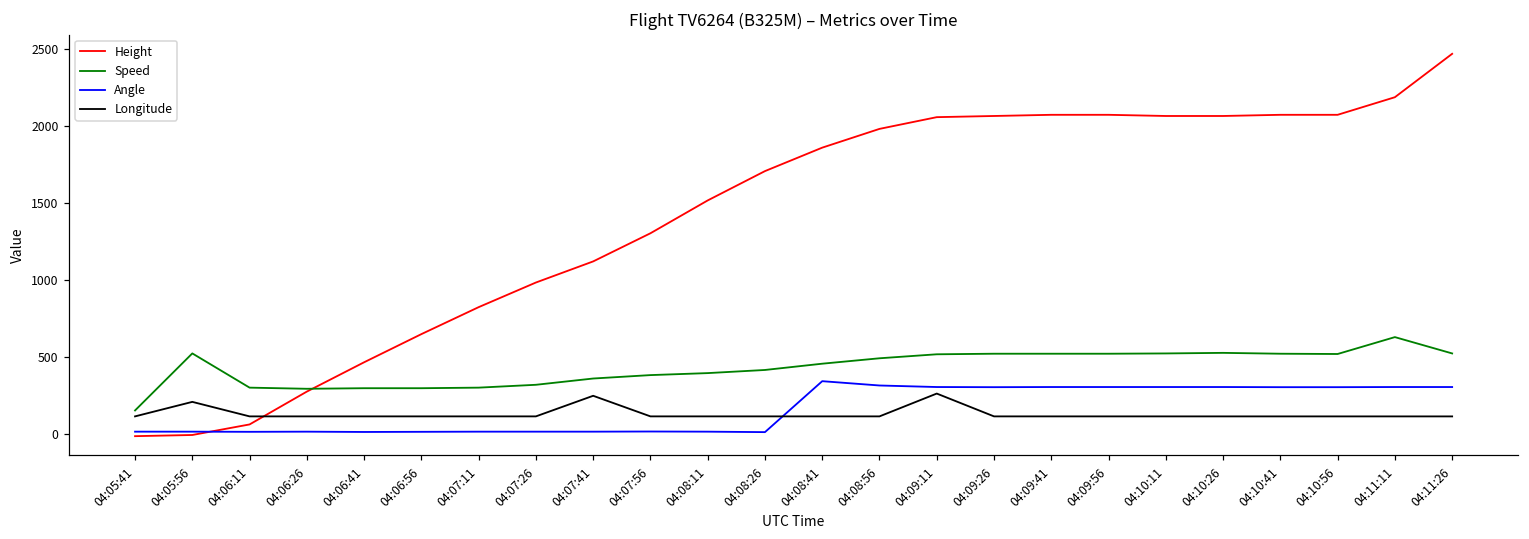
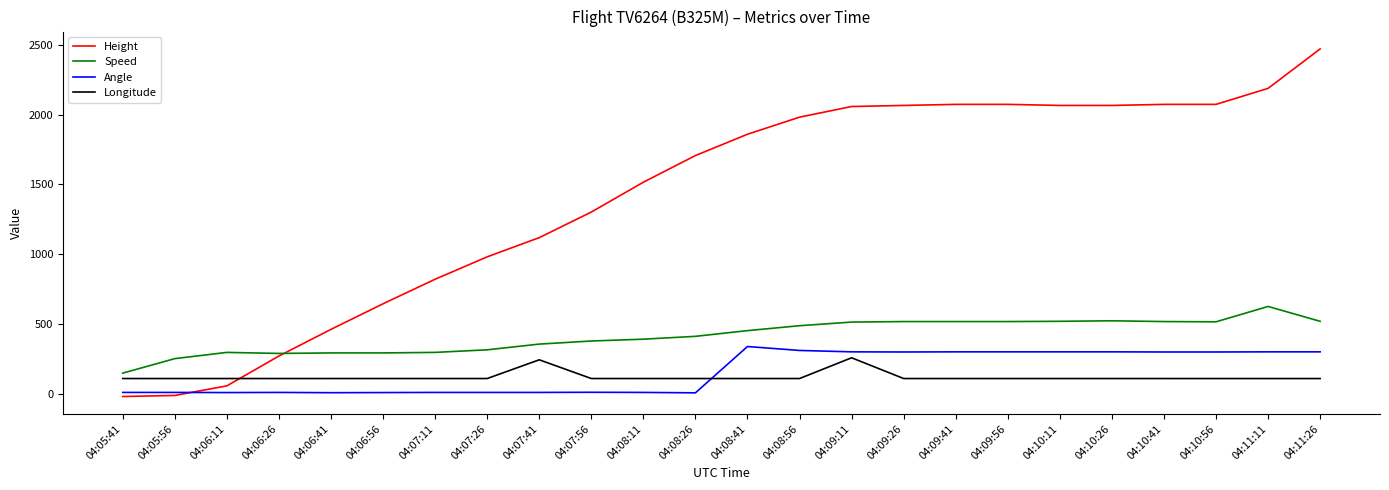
  {
    "Height": {
      "04:05:41": -20,
      "04:05:56": -10,
      "04:06:11": 60,
      "04:06:26": 270,
      "04:06:41": 460,
      "04:06:56": 650,
      "04:07:11": 820,
      "04:07:26": 980,
      "04:07:41": 1120,
      "04:07:56": 1300,
      "04:08:11": 1520,
      "04:08:26": 1710,
      "04:08:41": 1860,
      "04:08:56": 1980,
      "04:09:11": 2060,
      "04:09:26": 2070,
      "04:09:41": 2070,
      "04:09:56": 2070,
      "04:10:11": 2070,
      "04:10:26": 2070,
      "04:10:41": 2070,
      "04:10:56": 2070,
      "04:11:11": 2190,
      "04:11:26": 2470
    },
    "Speed": {
      "04:05:41": 150,
-     "04:05:56": 520,
+     "04:05:56": 260,
      "04:06:11": 300,
      "04:06:26": 290,
      "04:06:41": 300,
      "04:06:56": 300,
      "04:07:11": 300,
      "04:07:26": 320,
      "04:07:41": 360,
      "04:07:56": 380,
      "04:08:11": 390,
      "04:08:26": 410,
      "04:08:41": 460,
      "04:08:56": 490,
      "04:09:11": 520,
      "04:09:26": 520,
      "04:09:41": 520,
      "04:09:56": 520,
      "04:10:11": 520,
      "04:10:26": 530,
      "04:10:41": 520,
      "04:10:56": 520,
      "04:11:11": 630,
      "04:11:26": 520
    },
    "Angle": {
      "04:05:41": 10,
      "04:05:56": 10,
      "04:06:11": 10,
      "04:06:26": 10,
      "04:06:41": 10,
      "04:06:56": 10,
      "04:07:11": 10,
      "04:07:26": 10,
      "04:07:41": 10,
      "04:07:56": 20,
      "04:08:11": 10,
      "04:08:26": 10,
      "04:08:41": 340,
      "04:08:56": 310,
      "04:09:11": 300,
      "04:09:26": 300,
      "04:09:41": 300,
      "04:09:56": 300,
      "04:10:11": 300,
      "04:10:26": 300,
      "04:10:41": 300,
      "04:10:56": 300,
      "04:11:11": 300,
      "04:11:26": 300
    },
    "Longitude": {
      "04:05:41": 110,
-     "04:05:56": 210,
+     "04:05:56": 110,
      "04:06:11": 110,
      "04:06:26": 110,
      "04:06:41": 110,
      "04:06:56": 110,
      "04:07:11": 110,
      "04:07:26": 110,
      "04:07:41": 250,
      "04:07:56": 110,
      "04:08:11": 110,
      "04:08:26": 110,
      "04:08:41": 110,
      "04:08:56": 110,
      "04:09:11": 260,
      "04:09:26": 110,
      "04:09:41": 110,
      "04:09:56": 110,
      "04:10:11": 110,
      "04:10:26": 110,
      "04:10:41": 110,
      "04:10:56": 110,
      "04:11:11": 110,
      "04:11:26": 110
    }
  }
